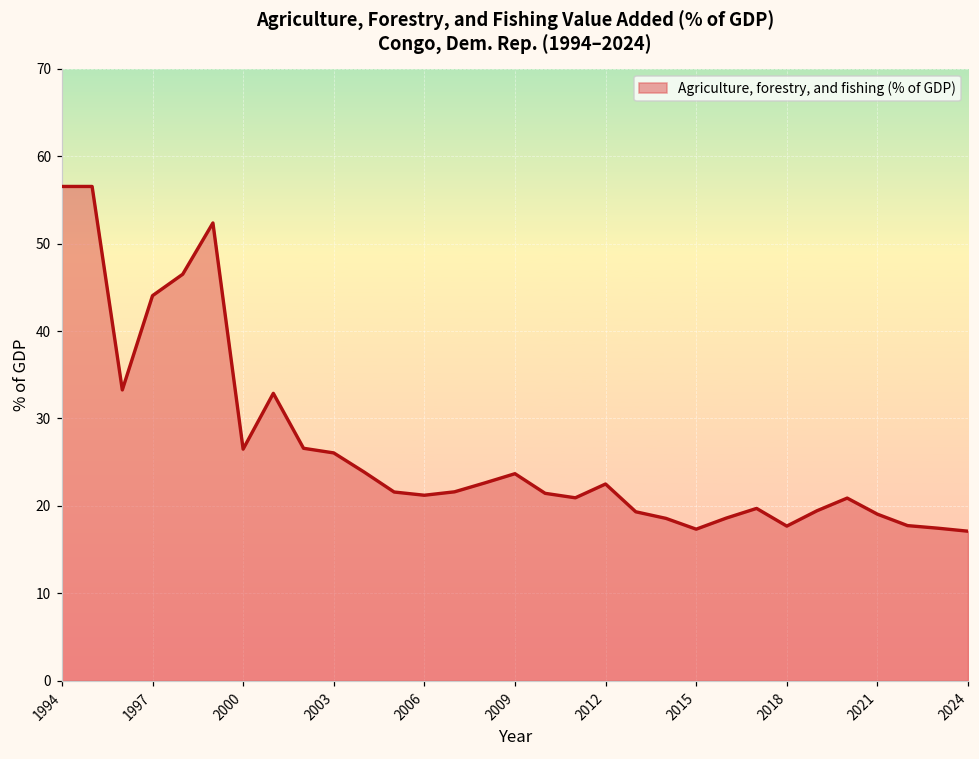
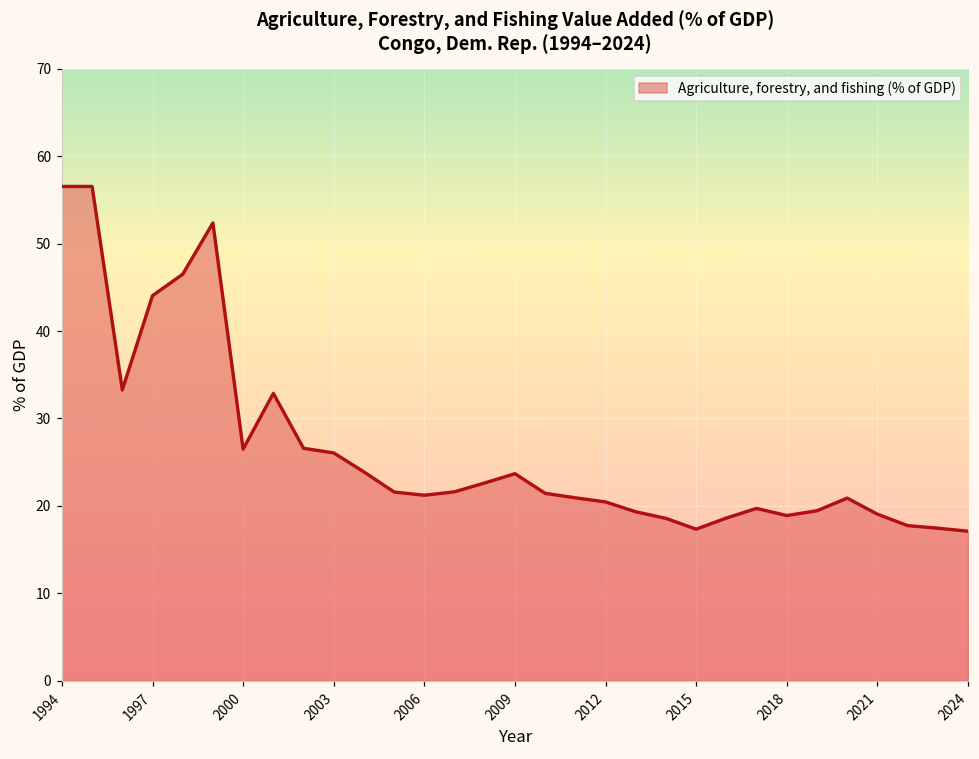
  {
    "1994": 57,
    "1997": 44,
    "2000": 26,
    "2003": 26,
    "2006": 21,
    "2009": 24,
-   "2012": 22,
+   "2012": 20,
    "2015": 17,
-   "2018": 18,
+   "2018": 19,
    "2021": 19,
    "2024": 17
  }
